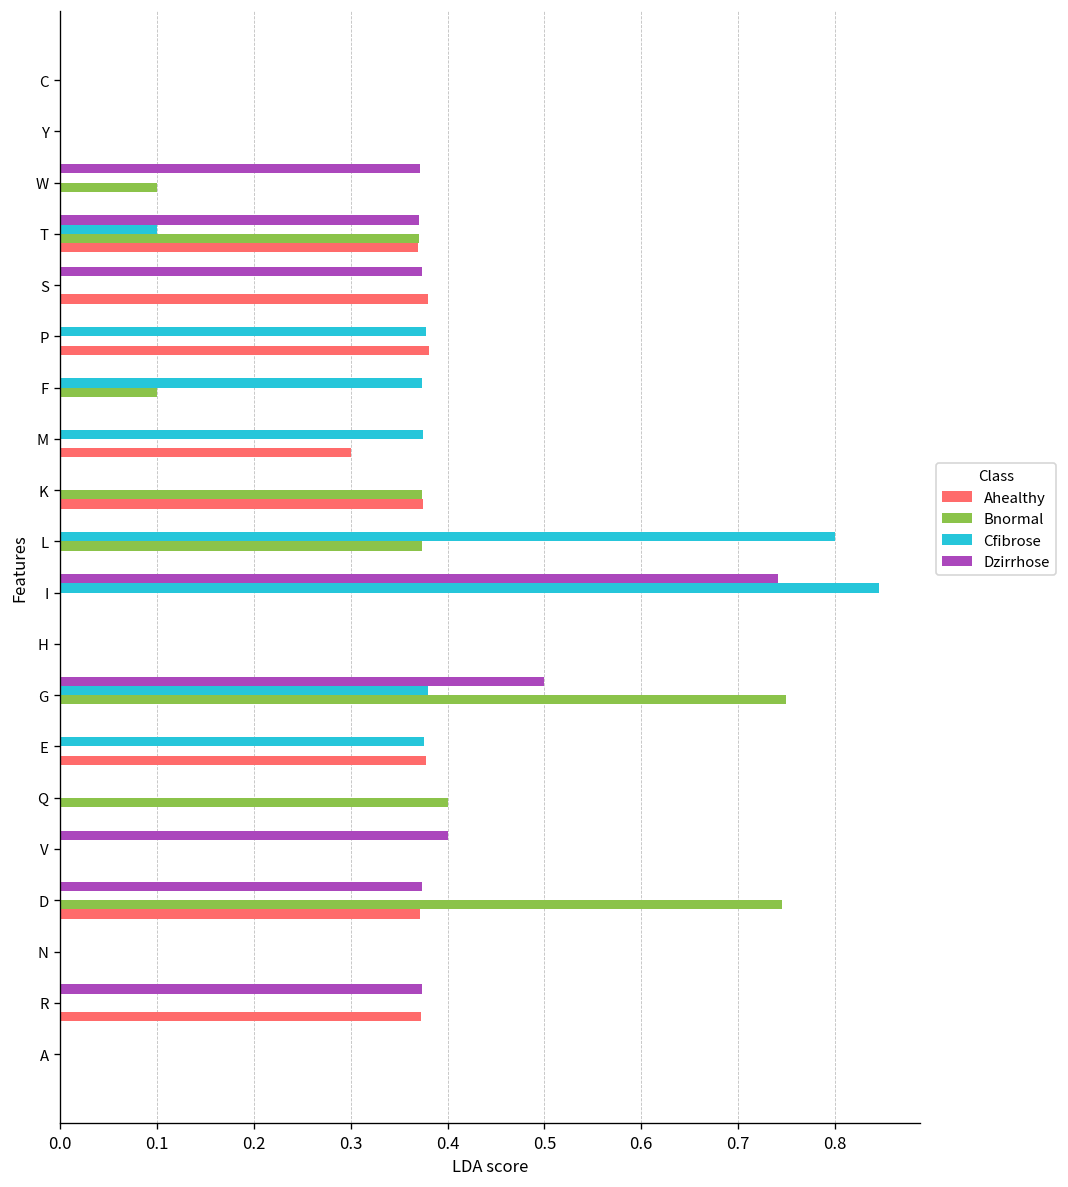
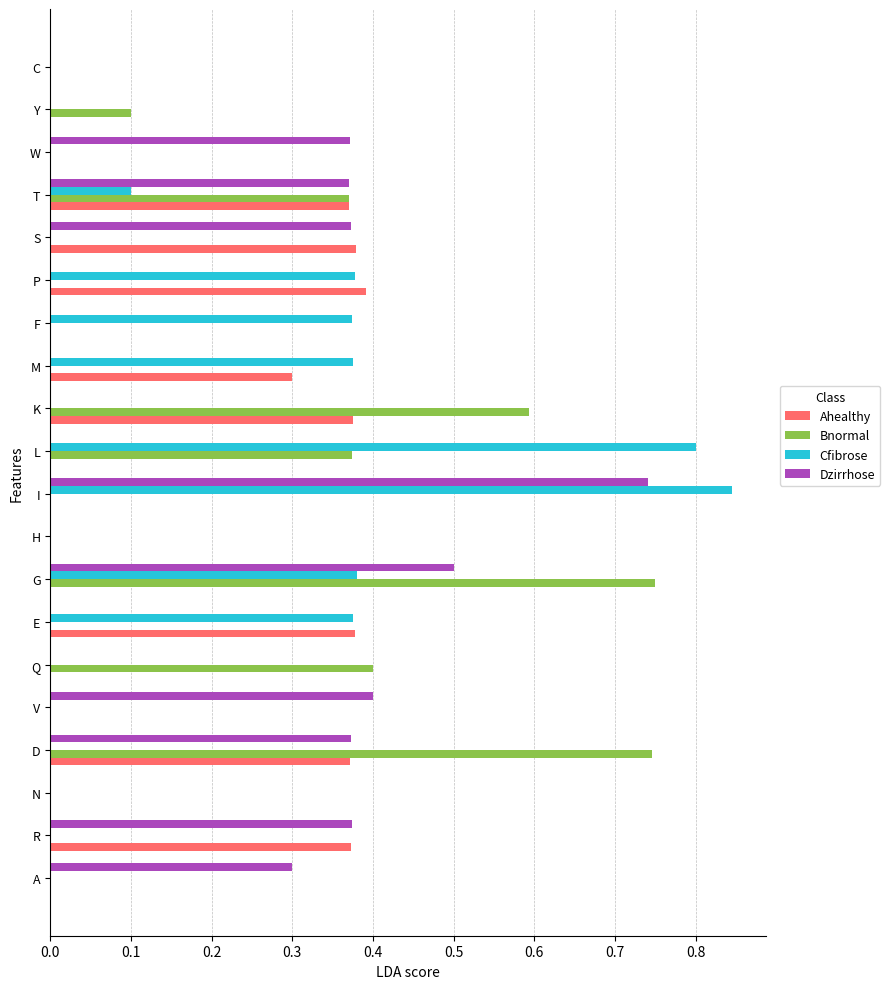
  {
    "Ahealthy": {
      "C": 0.00,
      "Y": 0.00,
      "W": 0.00,
      "T": 0.37,
      "S": 0.38,
-     "P": 0.38,
+     "P": 0.39,
      "F": 0.00,
      "M": 0.30,
      "K": 0.38,
      "L": 0.00,
      "I": 0.00,
      "H": 0.00,
      "G": 0.00,
      "E": 0.38,
      "Q": 0.00,
      "V": 0.00,
      "D": 0.37,
      "N": 0.00,
      "R": 0.37,
      "A": 0.00
    },
    "Bnormal": {
      "C": 0.00,
-     "Y": 0.0,
-     "W": 0.1,
+     "Y": 0.1,
+     "W": 0.0,
      "T": 0.37,
      "S": 0.00,
      "P": 0.00,
-     "F": 0.1,
+     "F": 0.0,
      "M": 0.00,
-     "K": 0.37,
+     "K": 0.59,
      "L": 0.37,
      "I": 0.00,
      "H": 0.00,
      "G": 0.75,
      "E": 0.00,
      "Q": 0.40,
      "V": 0.00,
      "D": 0.75,
      "N": 0.00,
      "R": 0.00,
      "A": 0.00
    },
    "Cfibrose": {
      "C": 0.00,
      "Y": 0.00,
      "W": 0.00,
      "T": 0.10,
      "S": 0.00,
      "P": 0.38,
      "F": 0.37,
      "M": 0.37,
      "K": 0.00,
      "L": 0.80,
      "I": 0.85,
      "H": 0.00,
      "G": 0.38,
      "E": 0.38,
      "Q": 0.00,
      "V": 0.00,
      "D": 0.00,
      "N": 0.00,
      "R": 0.00,
      "A": 0.00
    },
    "Dzirrhose": {
      "C": 0.0,
      "Y": 0.0,
      "W": 0.37,
      "T": 0.37,
      "S": 0.37,
      "P": 0.0,
      "F": 0.0,
      "M": 0.0,
      "K": 0.0,
      "L": 0.0,
      "I": 0.74,
      "H": 0.0,
      "G": 0.5,
      "E": 0.0,
      "Q": 0.0,
      "V": 0.4,
      "D": 0.37,
      "N": 0.0,
      "R": 0.37,
-     "A": 0.0
+     "A": 0.3
    }
  }
